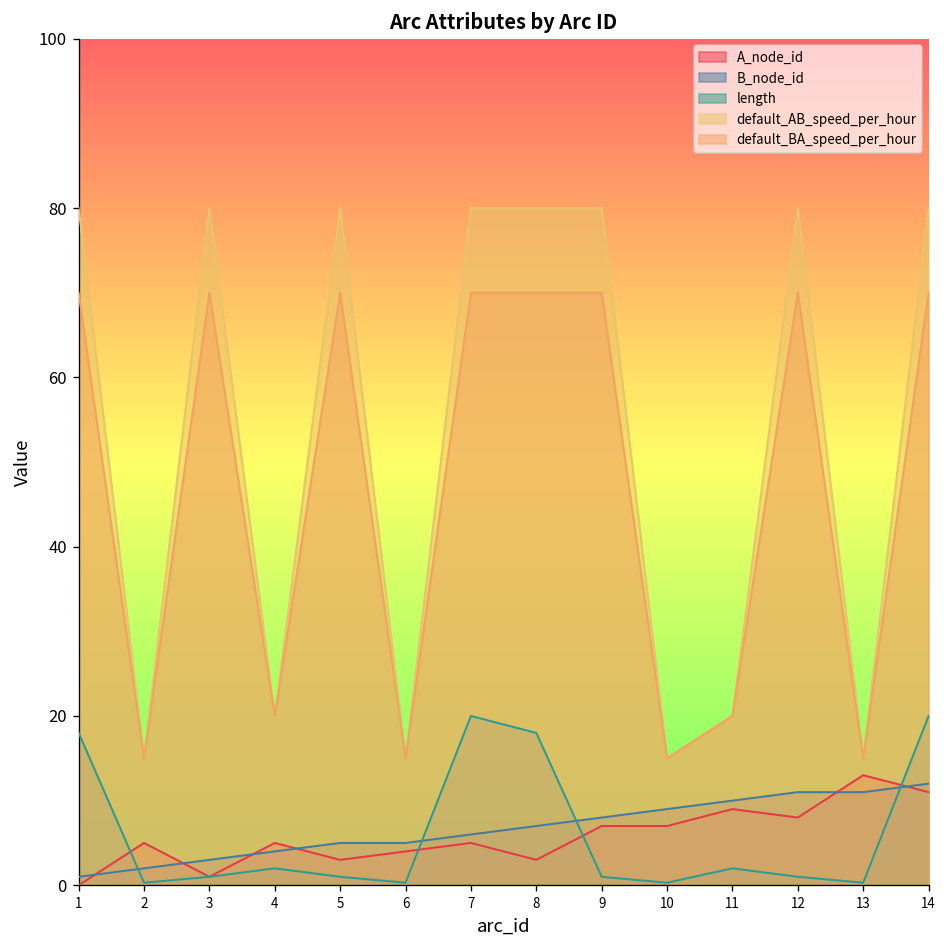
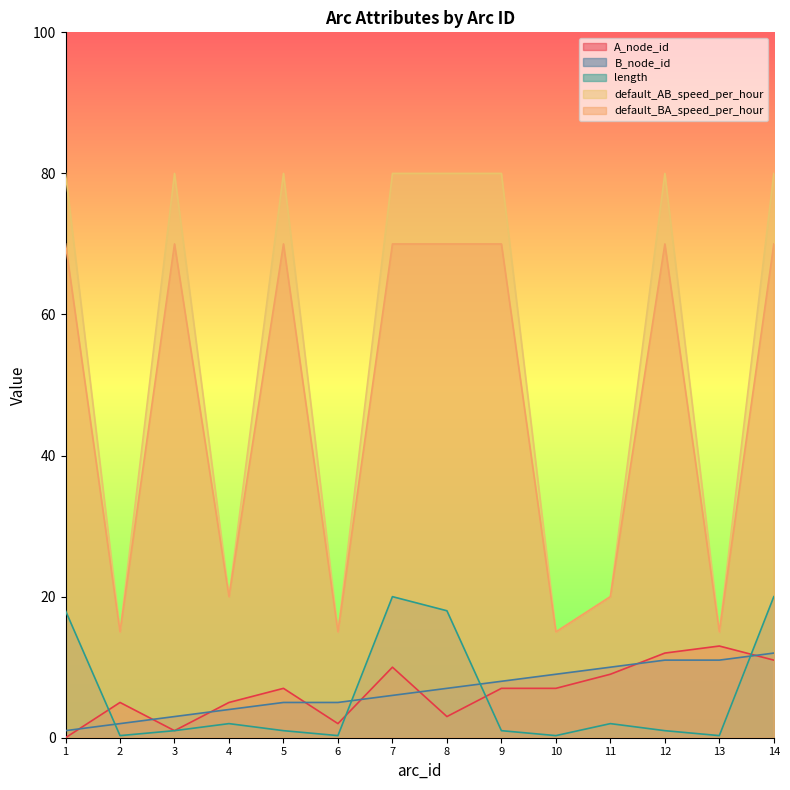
  {
    "A_node_id": {
      "1": 0,
      "2": 5,
      "4": 5,
-     "5": 3,
-     "6": 4,
-     "7": 5,
+     "5": 7,
+     "6": 2,
+     "7": 10,
      "8": 3,
      "9": 7,
      "10": 7,
      "11": 9,
-     "12": 8,
+     "12": 12,
      "13": 13,
      "14": 11
    }
  }
